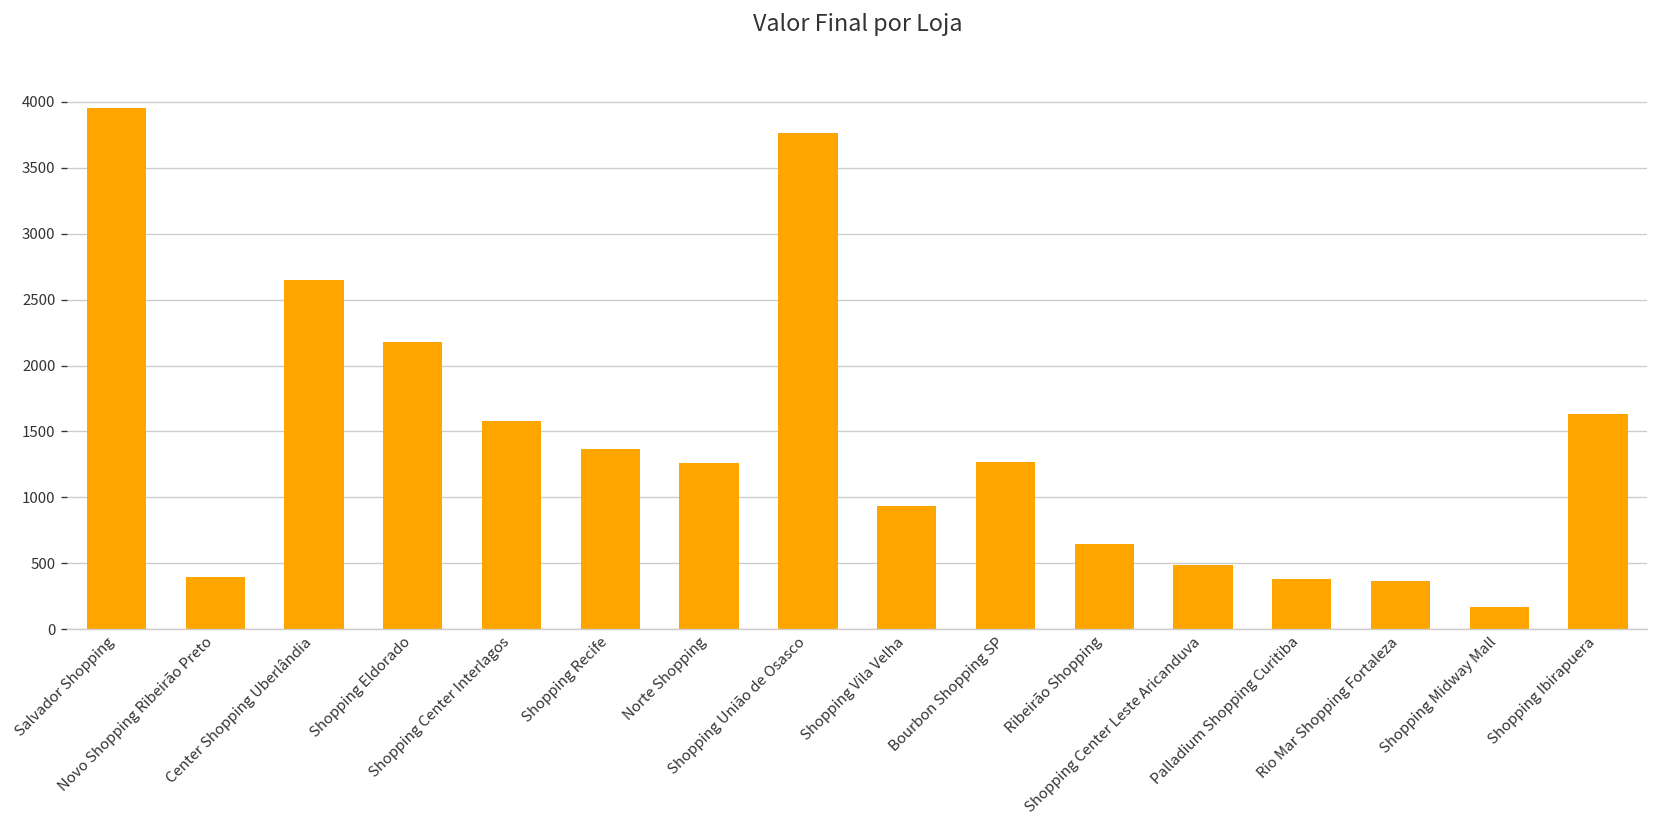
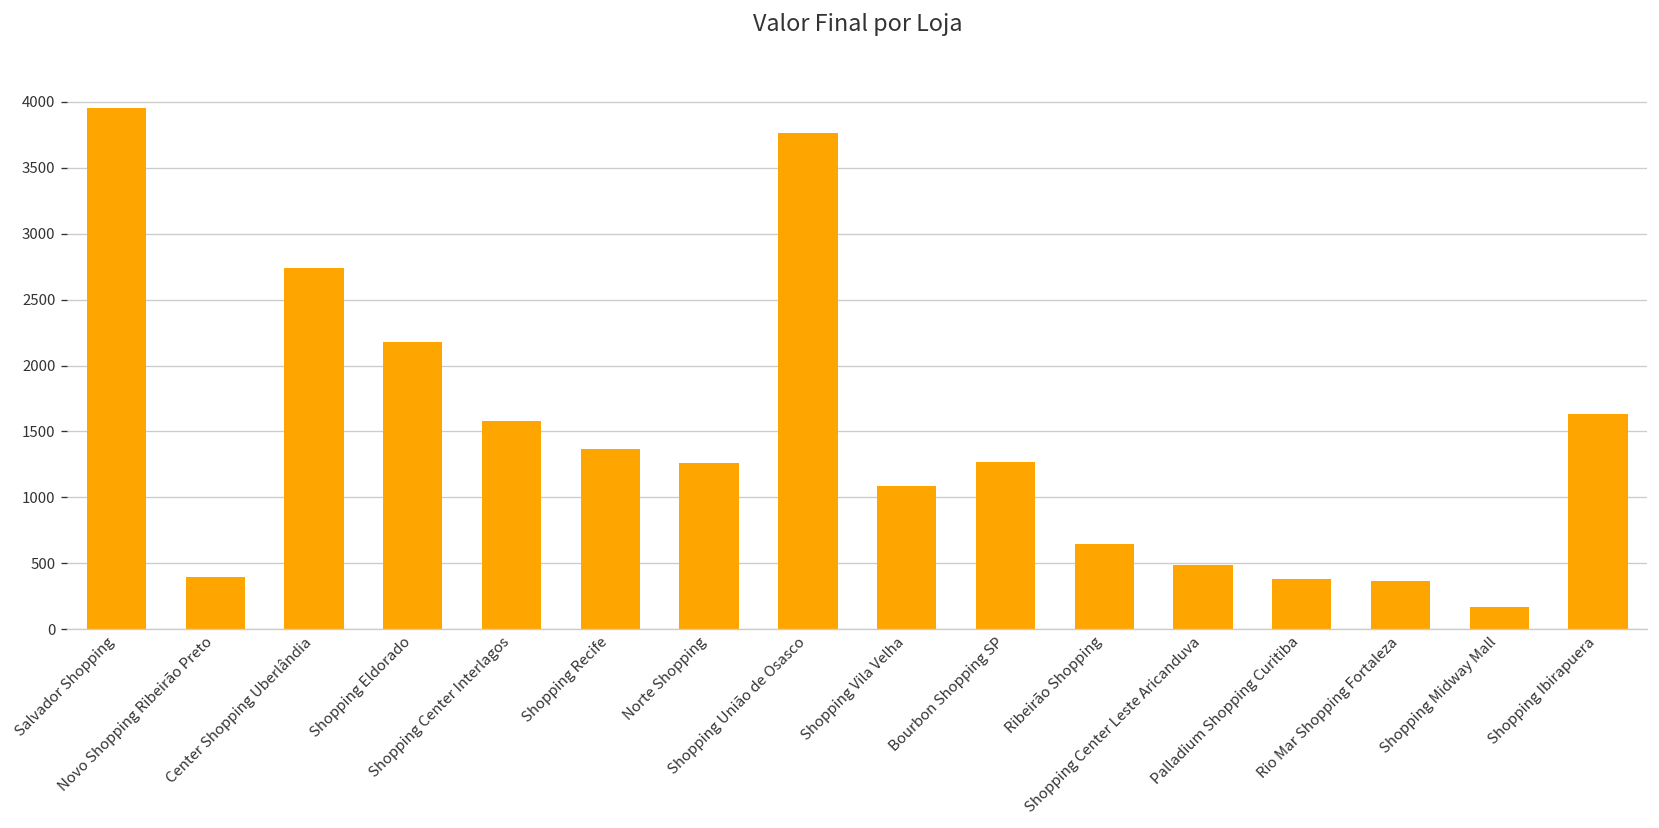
  {
    "Salvador Shopping": 3950,
    "Novo Shopping Ribeirão Preto": 400,
-   "Center Shopping Uberlândia": 2650,
+   "Center Shopping Uberlândia": 2740,
    "Shopping Eldorado": 2180,
    "Shopping Center Interlagos": 1580,
    "Shopping Recife": 1370,
    "Norte Shopping": 1260,
    "Shopping União de Osasco": 3770,
-   "Shopping Vila Velha": 940,
+   "Shopping Vila Velha": 1080,
    "Bourbon Shopping SP": 1270,
    "Ribeirão Shopping": 650,
    "Shopping Center Leste Aricanduva": 490,
    "Palladium Shopping Curitiba": 380,
    "Rio Mar Shopping Fortaleza": 370,
    "Shopping Midway Mall": 170,
    "Shopping Ibirapuera": 1630
  }
